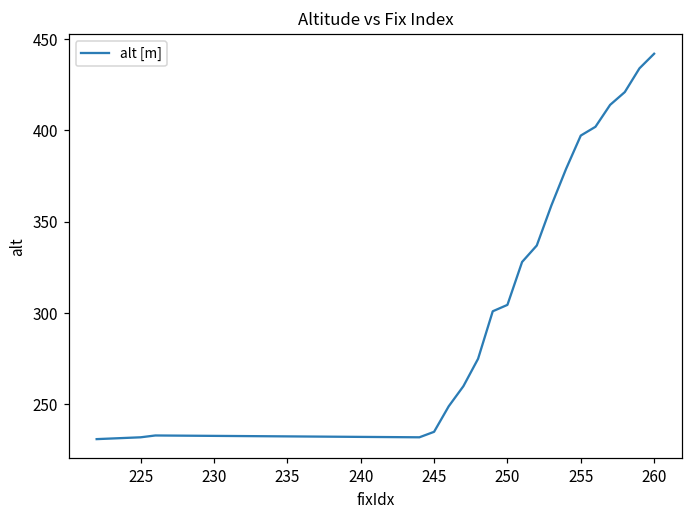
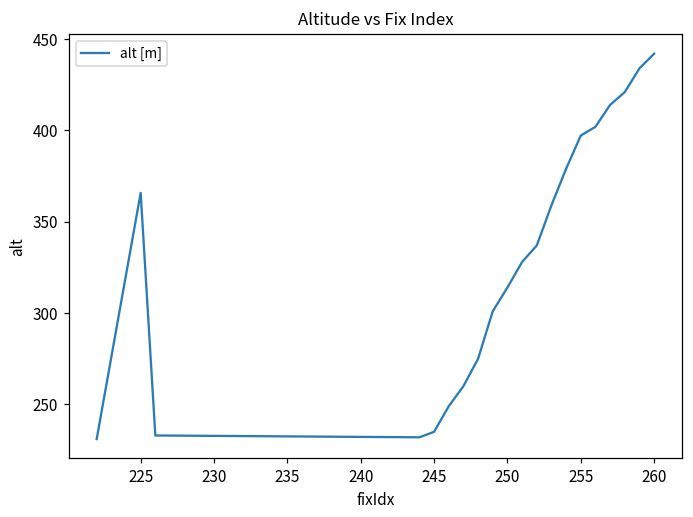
  {
-   "225": 232,
+   "225": 366,
    "245": 235,
-   "250": 305,
+   "250": 314,
    "255": 397,
    "260": 442
  }
